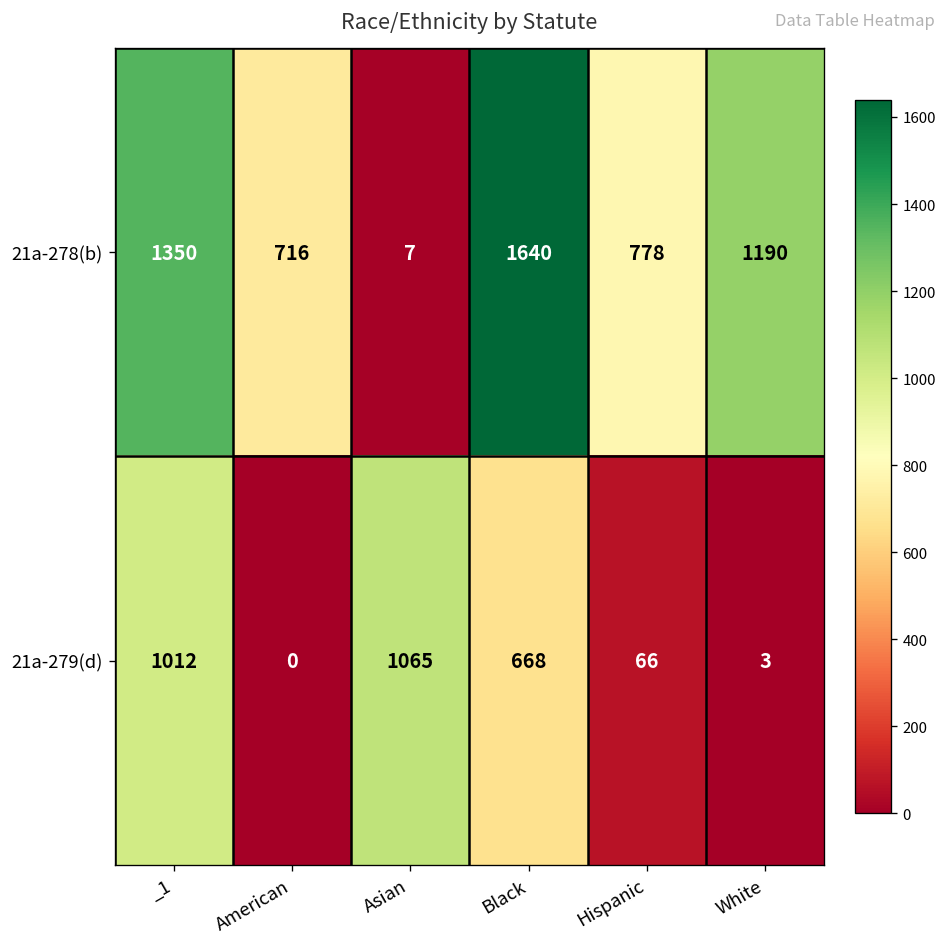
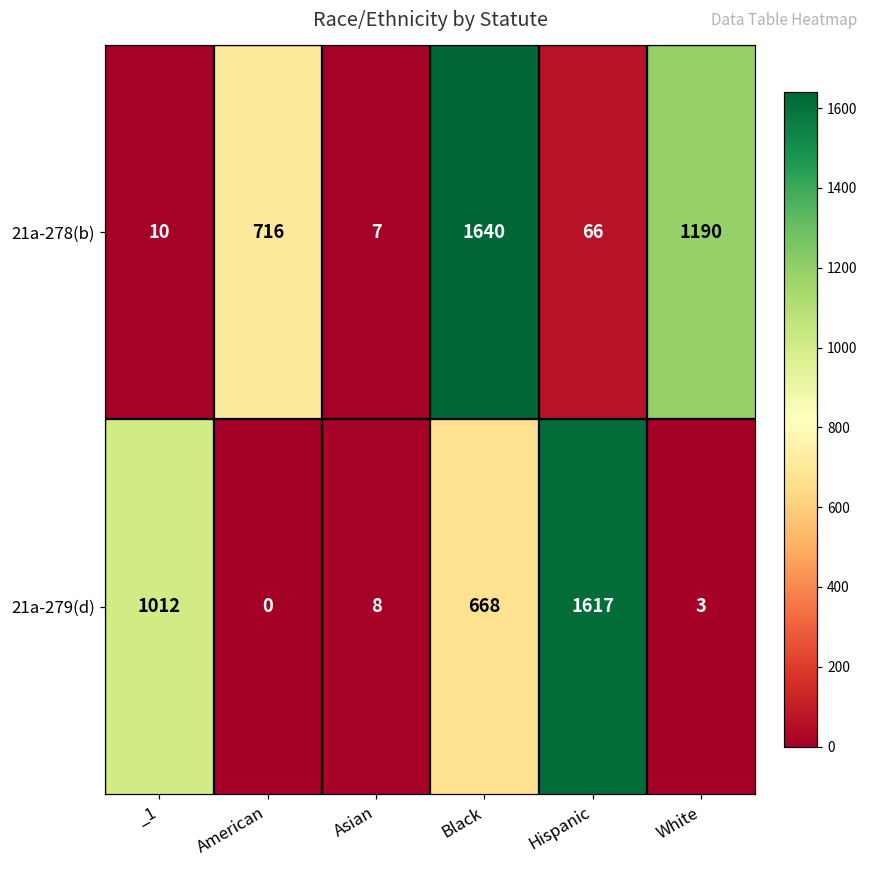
  {
    "21a-278(b)": {
-     "_1": 1350,
+     "_1": 10,
      "American": 716,
      "Asian": 7,
      "Black": 1640,
-     "Hispanic": 778,
+     "Hispanic": 66,
      "White": 1190
    },
    "21a-279(d)": {
      "_1": 1012,
      "American": 0,
-     "Asian": 1065,
+     "Asian": 8,
      "Black": 668,
-     "Hispanic": 66,
+     "Hispanic": 1617,
      "White": 3
    }
  }
